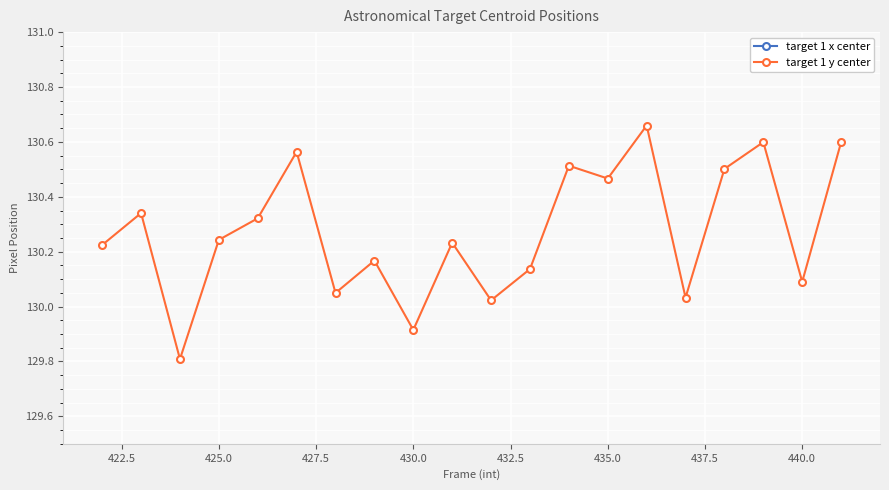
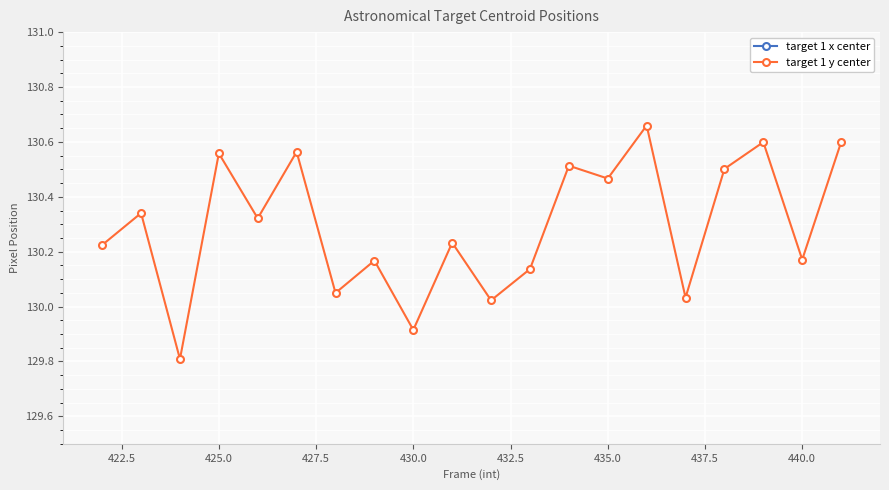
  {
    "target 1 y center": {
-     "425.0": 130.24,
+     "425.0": 130.56,
      "430.0": 129.91,
      "435.0": 130.47,
-     "440.0": 130.09
+     "440.0": 130.17
    }
  }
